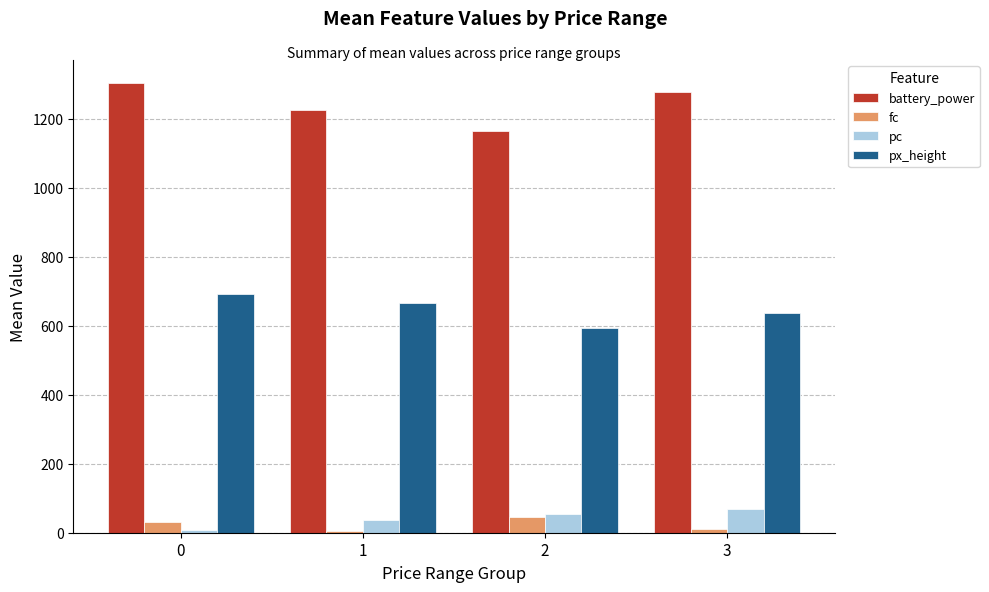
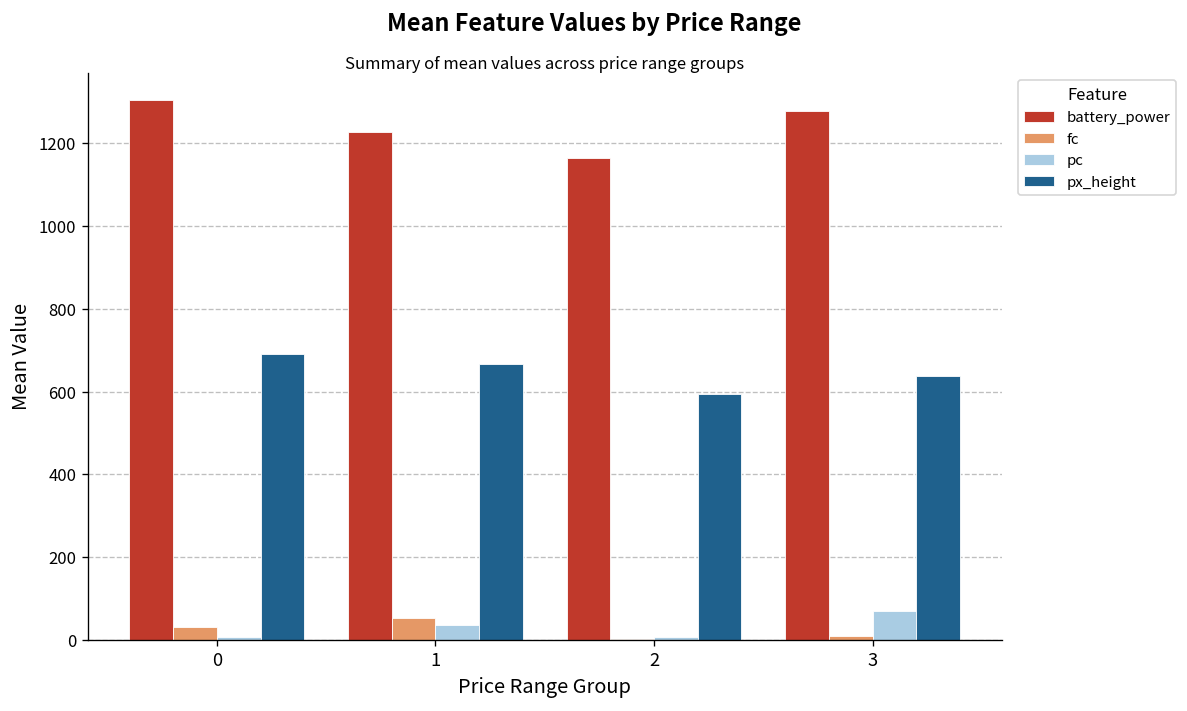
  {
    "battery_power": {
      "0": 1310,
      "1": 1230,
      "2": 1160,
      "3": 1280
    },
    "fc": {
      "0": 30,
-     "1": 0,
-     "2": 50,
+     "1": 50,
+     "2": 0,
      "3": 10
    },
    "pc": {
      "0": 10,
      "1": 40,
-     "2": 50,
+     "2": 10,
      "3": 70
    },
    "px_height": {
      "0": 690,
      "1": 670,
      "2": 590,
      "3": 640
    }
  }
